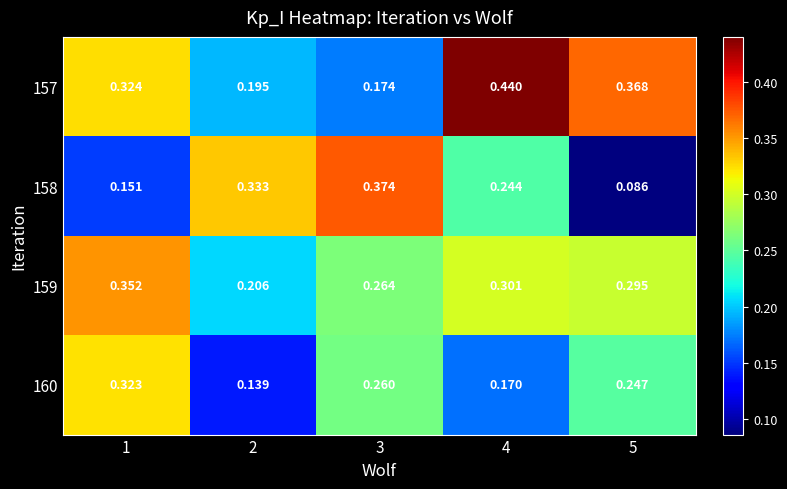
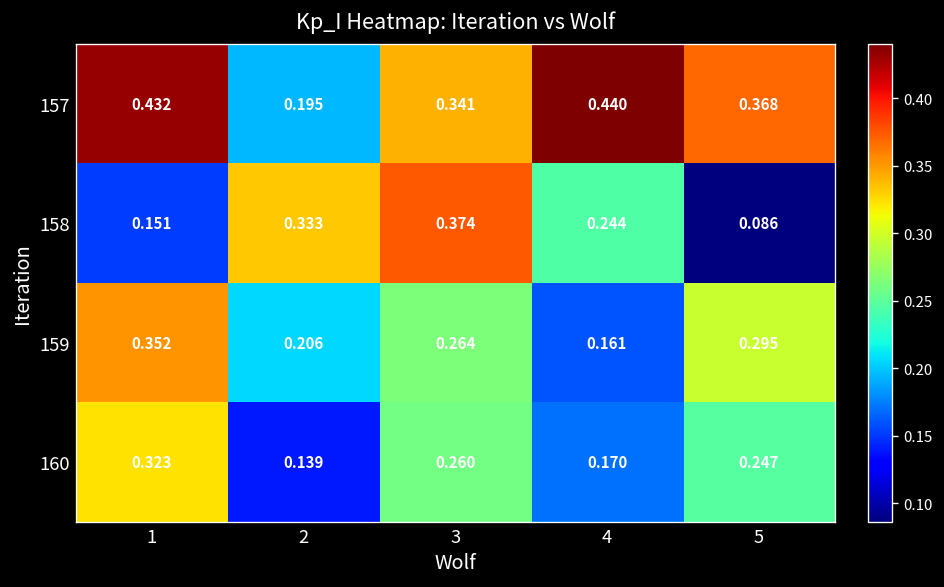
  {
    "157": {
-     "1": 0.324,
+     "1": 0.432,
      "2": 0.195,
-     "3": 0.174,
+     "3": 0.341,
      "4": 0.440,
      "5": 0.368
    },
    "158": {
      "1": 0.151,
      "2": 0.333,
      "3": 0.374,
      "4": 0.244,
      "5": 0.086
    },
    "159": {
      "1": 0.352,
      "2": 0.206,
      "3": 0.264,
-     "4": 0.301,
+     "4": 0.161,
      "5": 0.295
    },
    "160": {
      "1": 0.323,
      "2": 0.139,
      "3": 0.260,
      "4": 0.170,
      "5": 0.247
    }
  }
